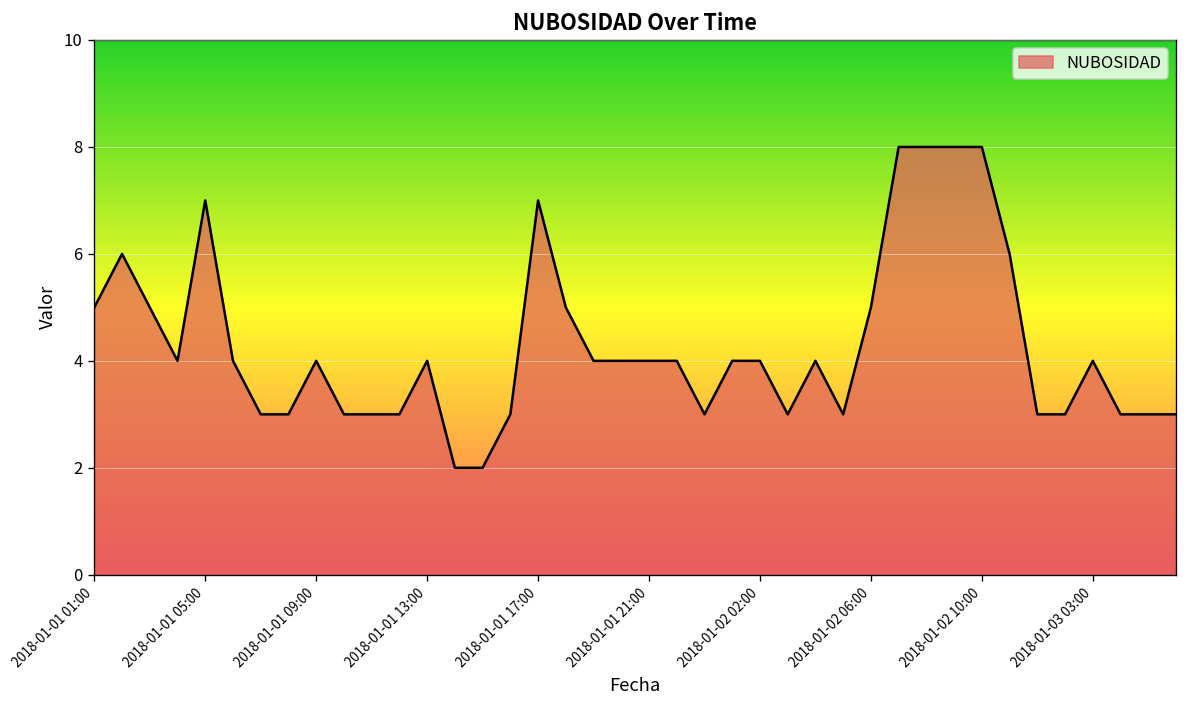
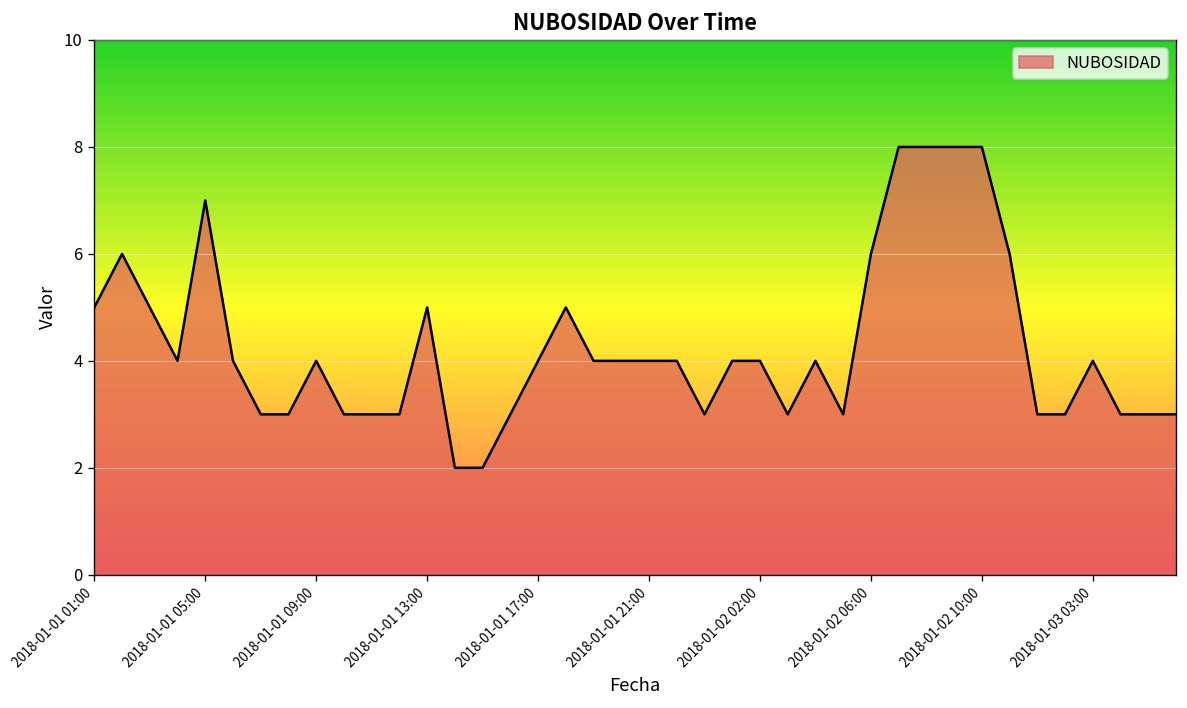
  {
    "2018-01-01 01:00": 5,
    "2018-01-01 05:00": 7,
    "2018-01-01 09:00": 4,
-   "2018-01-01 13:00": 4,
-   "2018-01-01 17:00": 7,
+   "2018-01-01 13:00": 5,
+   "2018-01-01 17:00": 4,
    "2018-01-01 21:00": 4,
    "2018-01-02 02:00": 4,
-   "2018-01-02 06:00": 5,
+   "2018-01-02 06:00": 6,
    "2018-01-02 10:00": 8,
    "2018-01-03 03:00": 4
  }
